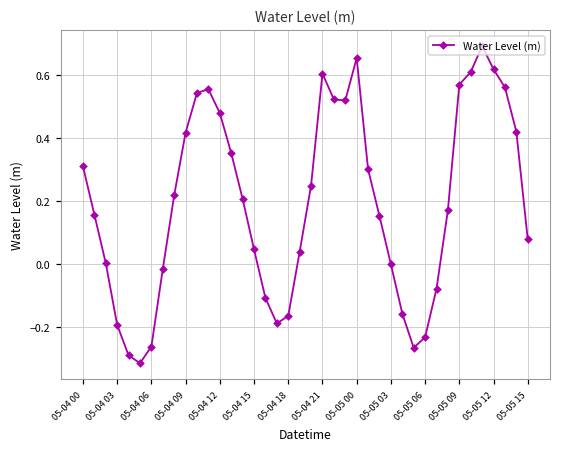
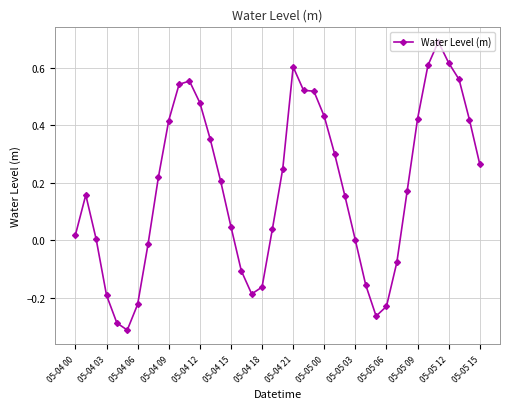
  {
-   "05-04 00": 0.31,
+   "05-04 00": 0.02,
    "05-04 03": -0.19,
-   "05-04 06": -0.26,
+   "05-04 06": -0.22,
    "05-04 09": 0.42,
    "05-04 12": 0.48,
    "05-04 15": 0.05,
    "05-04 18": -0.16,
    "05-04 21": 0.60,
-   "05-05 00": 0.65,
+   "05-05 00": 0.43,
    "05-05 03": 0.00,
    "05-05 06": -0.23,
-   "05-05 09": 0.57,
+   "05-05 09": 0.42,
    "05-05 12": 0.62,
-   "05-05 15": 0.08
+   "05-05 15": 0.26
  }
